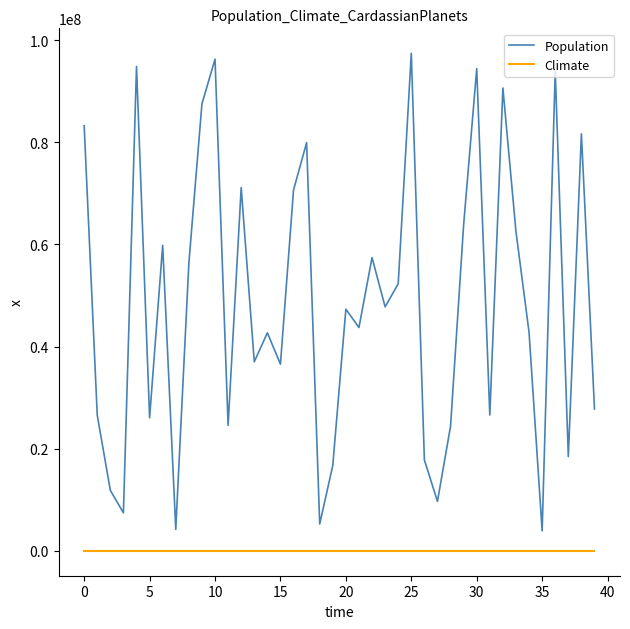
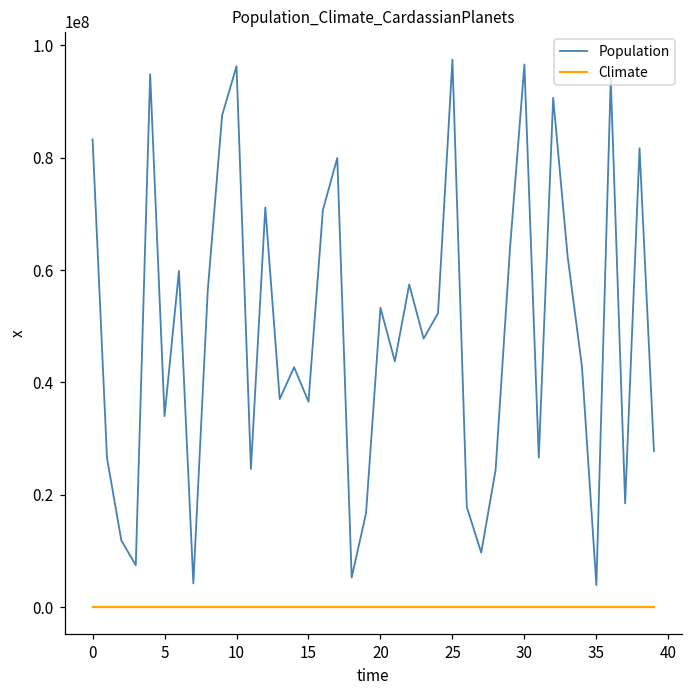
  {
    "Population": {
      "0": 83000000,
-     "5": 26000000,
+     "5": 34000000,
      "10": 96000000,
      "15": 37000000,
-     "20": 47000000,
+     "20": 53000000,
      "25": 97000000,
-     "30": 94000000,
+     "30": 97000000,
      "35": 4000000
    },
    "Climate": {
      "0": 0,
      "5": 0,
      "10": 0,
      "15": 0,
      "20": 0,
      "25": 0,
      "30": 0,
      "35": 0
    }
  }
